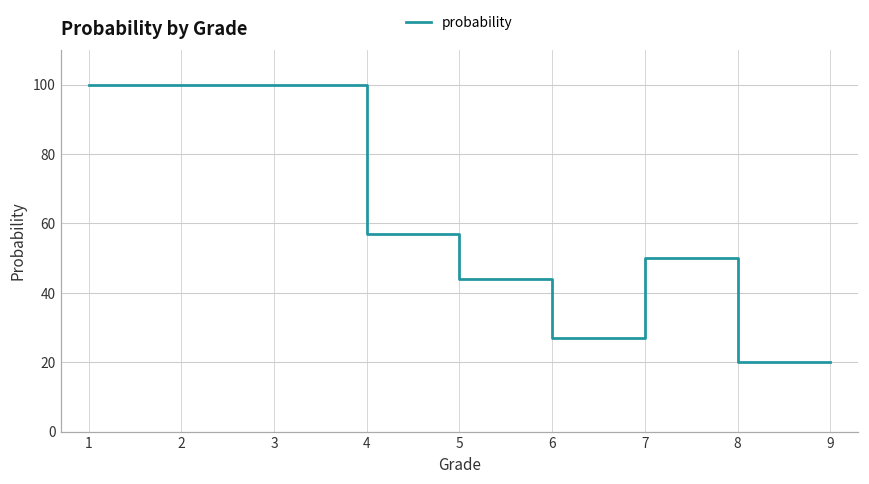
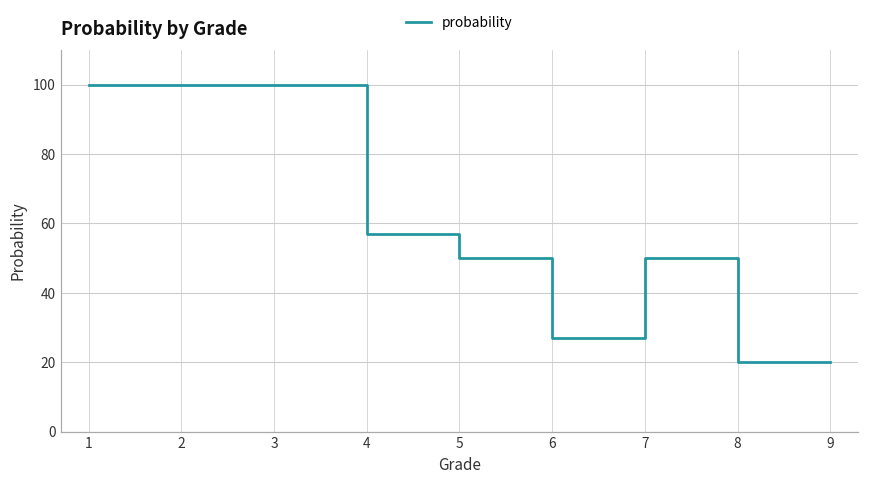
  {
    "1": 100,
    "2": 100,
    "3": 100,
    "4": 57,
-   "5": 44,
+   "5": 50,
    "6": 27,
    "7": 50,
    "8": 20,
    "9": 20
  }
